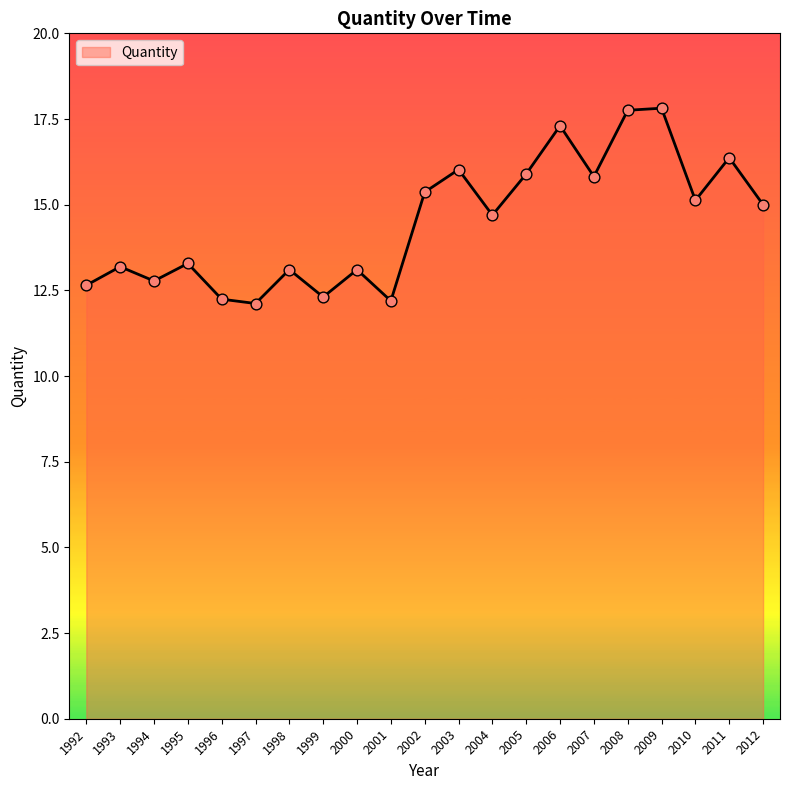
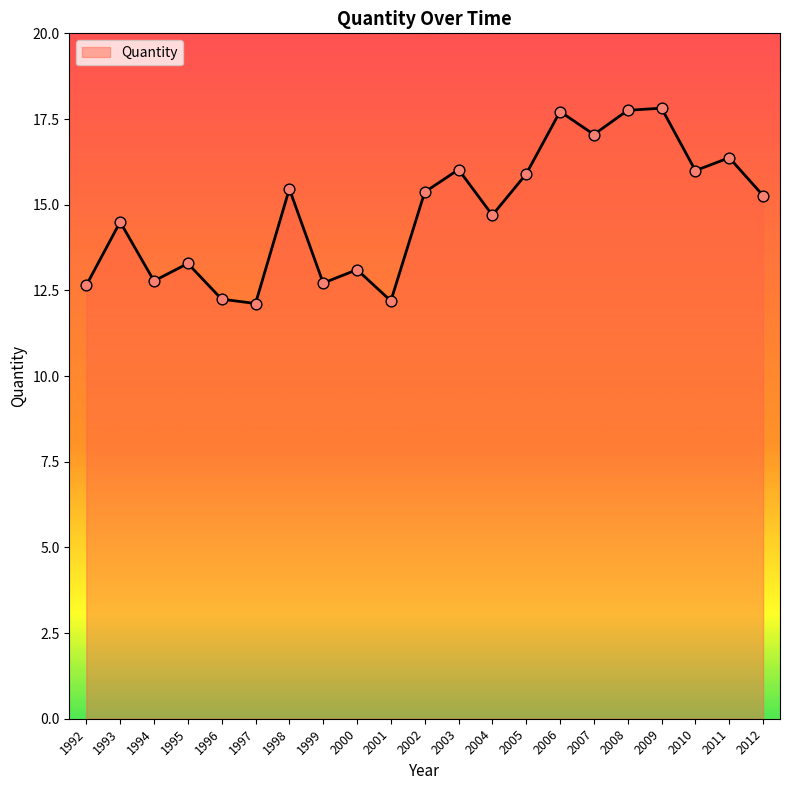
  {
    "1992": 12.6,
-   "1993": 13.2,
+   "1993": 14.5,
    "1994": 12.8,
    "1995": 13.3,
    "1996": 12.2,
    "1997": 12.1,
-   "1998": 13.1,
-   "1999": 12.3,
+   "1998": 15.5,
+   "1999": 12.7,
    "2000": 13.1,
    "2001": 12.2,
    "2002": 15.4,
    "2003": 16.0,
    "2004": 14.7,
    "2005": 15.9,
-   "2006": 17.3,
-   "2007": 15.8,
+   "2006": 17.7,
+   "2007": 17.0,
    "2008": 17.8,
    "2009": 17.8,
-   "2010": 15.1,
+   "2010": 16.0,
    "2011": 16.4,
-   "2012": 15.0
+   "2012": 15.3
  }
